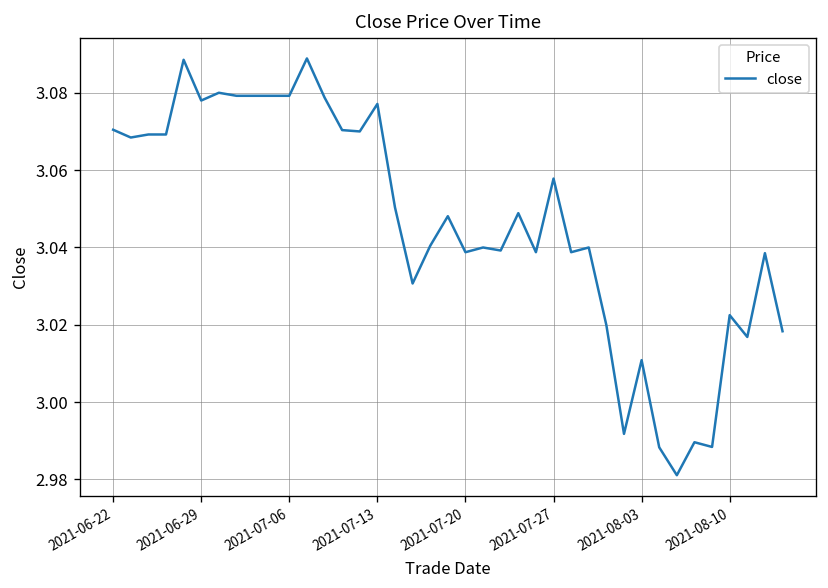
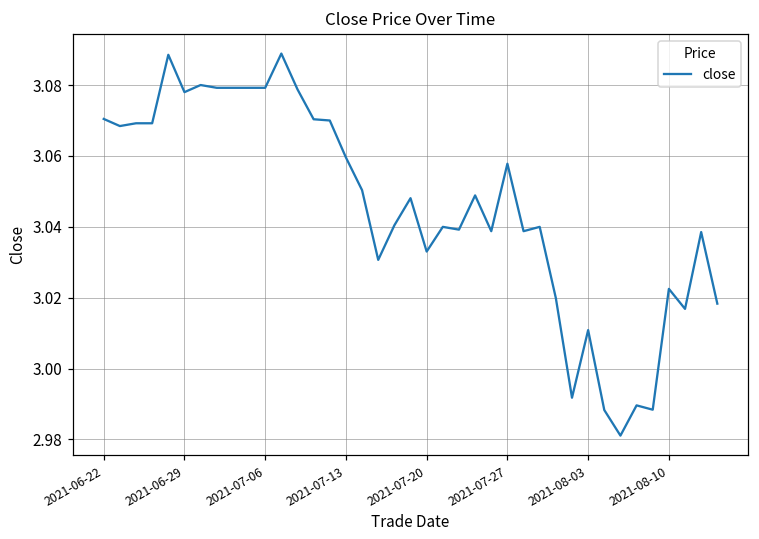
  {
    "2021-06-22": 3.070,
    "2021-06-29": 3.078,
    "2021-07-06": 3.079,
-   "2021-07-13": 3.077,
-   "2021-07-20": 3.039,
+   "2021-07-13": 3.060,
+   "2021-07-20": 3.033,
    "2021-07-27": 3.058,
    "2021-08-03": 3.011,
    "2021-08-10": 3.022
  }
